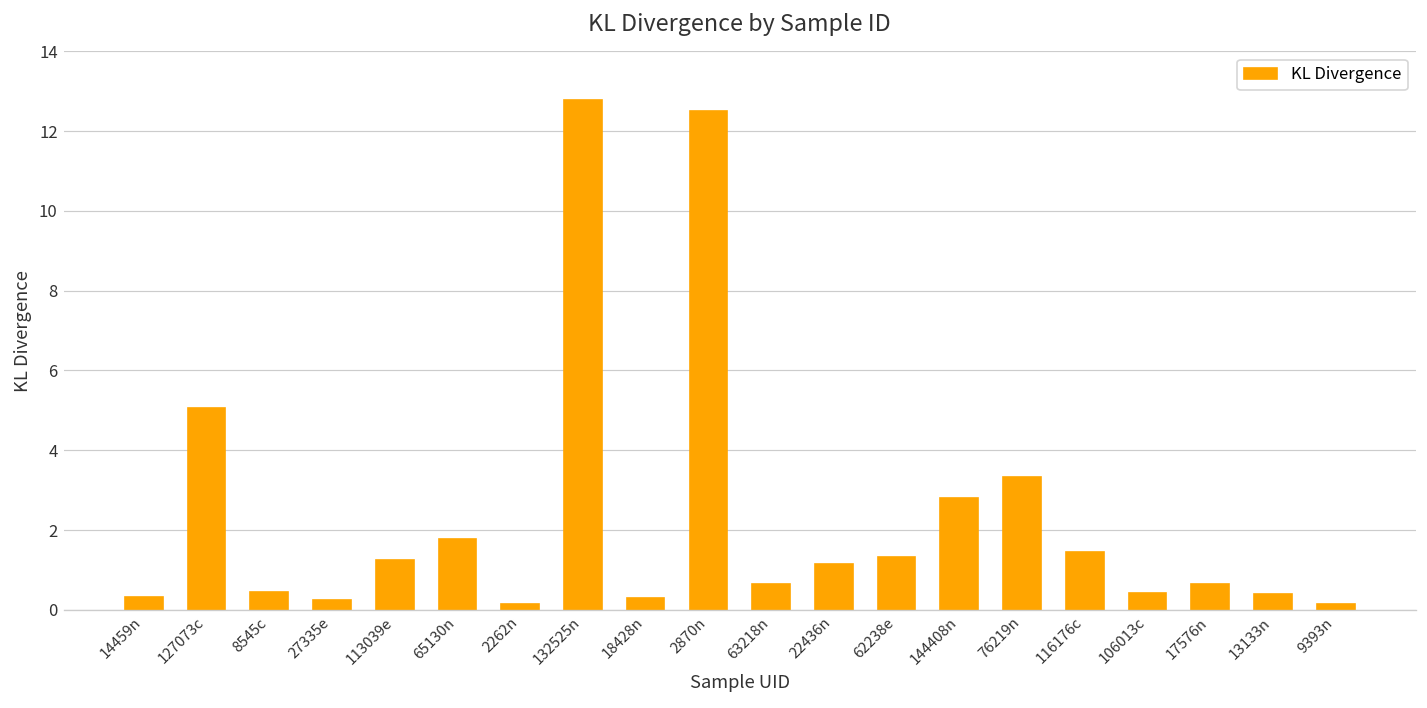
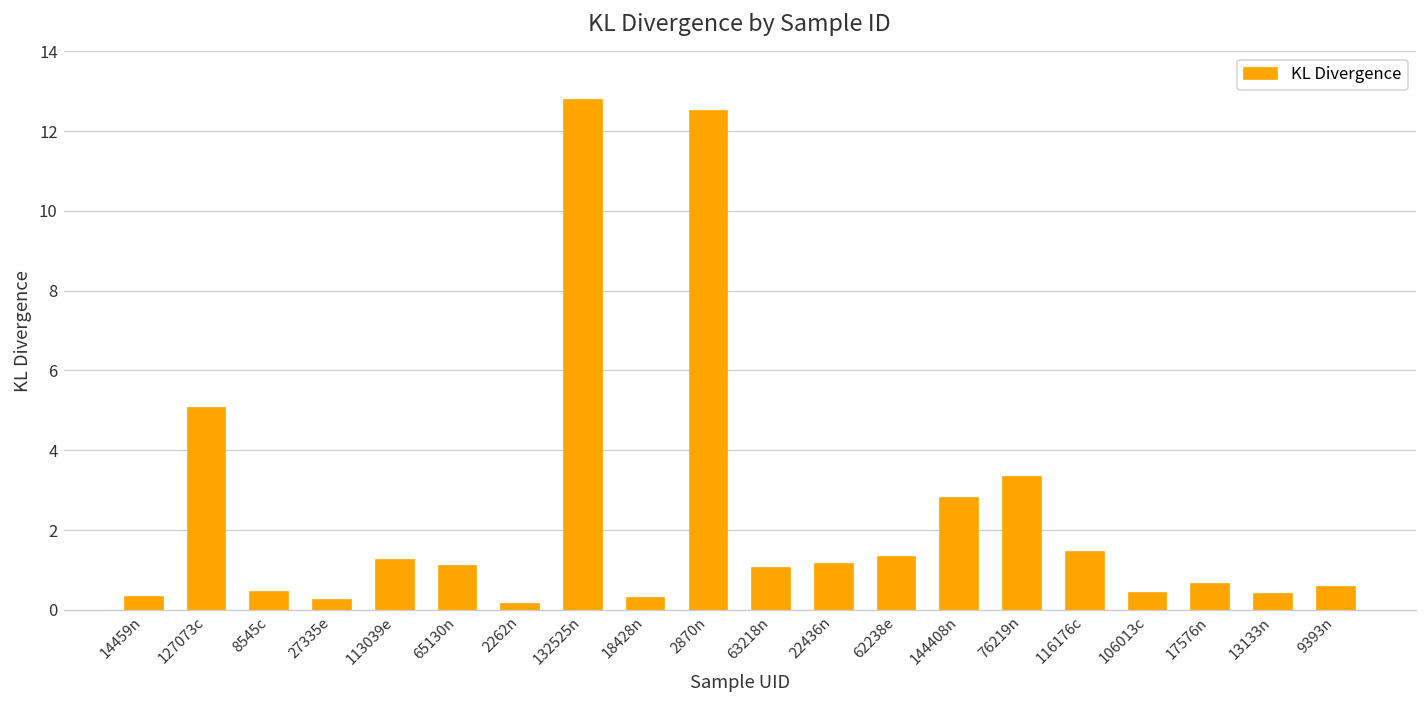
  {
    "14459n": 0.3,
    "127073c": 5.1,
    "8545c": 0.5,
    "27335e": 0.3,
    "113039e": 1.3,
-   "65130n": 1.8,
+   "65130n": 1.1,
    "2262n": 0.2,
    "132525n": 12.8,
    "18428n": 0.3,
    "2870n": 12.5,
-   "63218n": 0.6,
+   "63218n": 1.1,
    "22436n": 1.2,
    "62238e": 1.3,
    "144408n": 2.8,
    "76219n": 3.3,
    "116176c": 1.5,
    "106013c": 0.4,
    "17576n": 0.6,
    "13133n": 0.4,
-   "9393n": 0.1
+   "9393n": 0.6
  }
